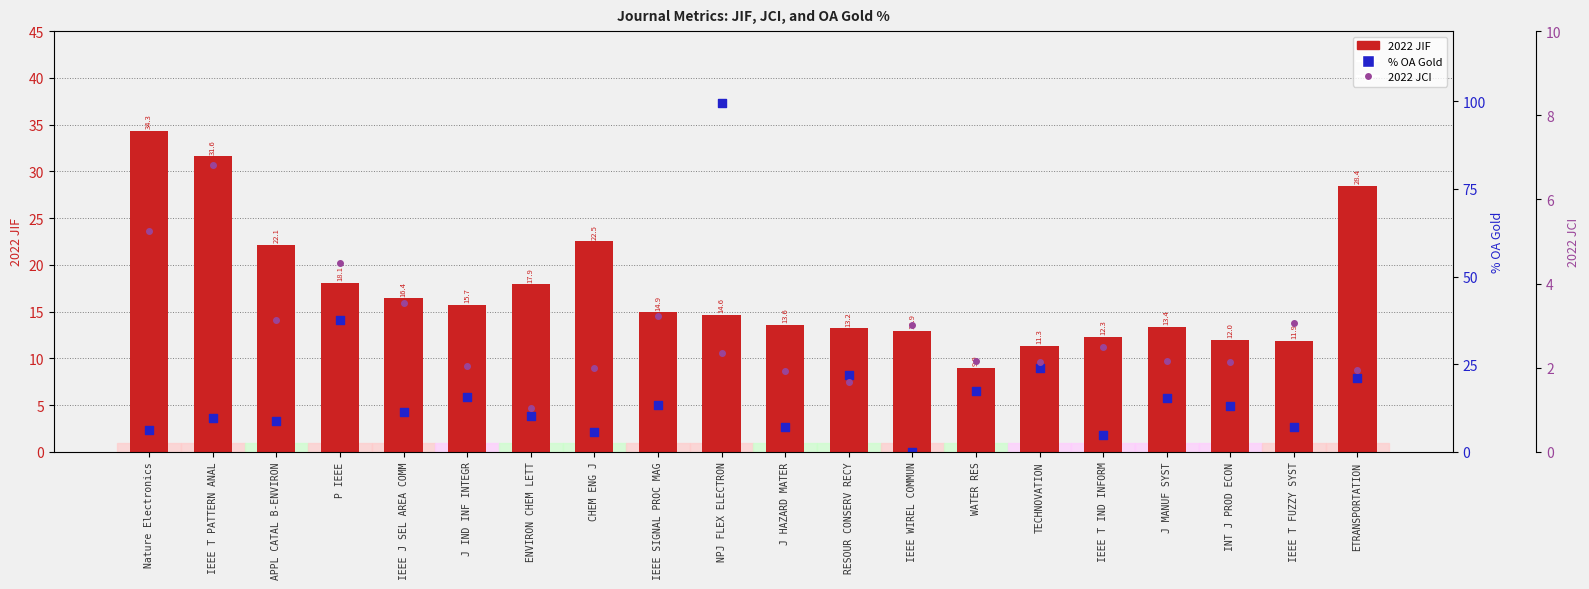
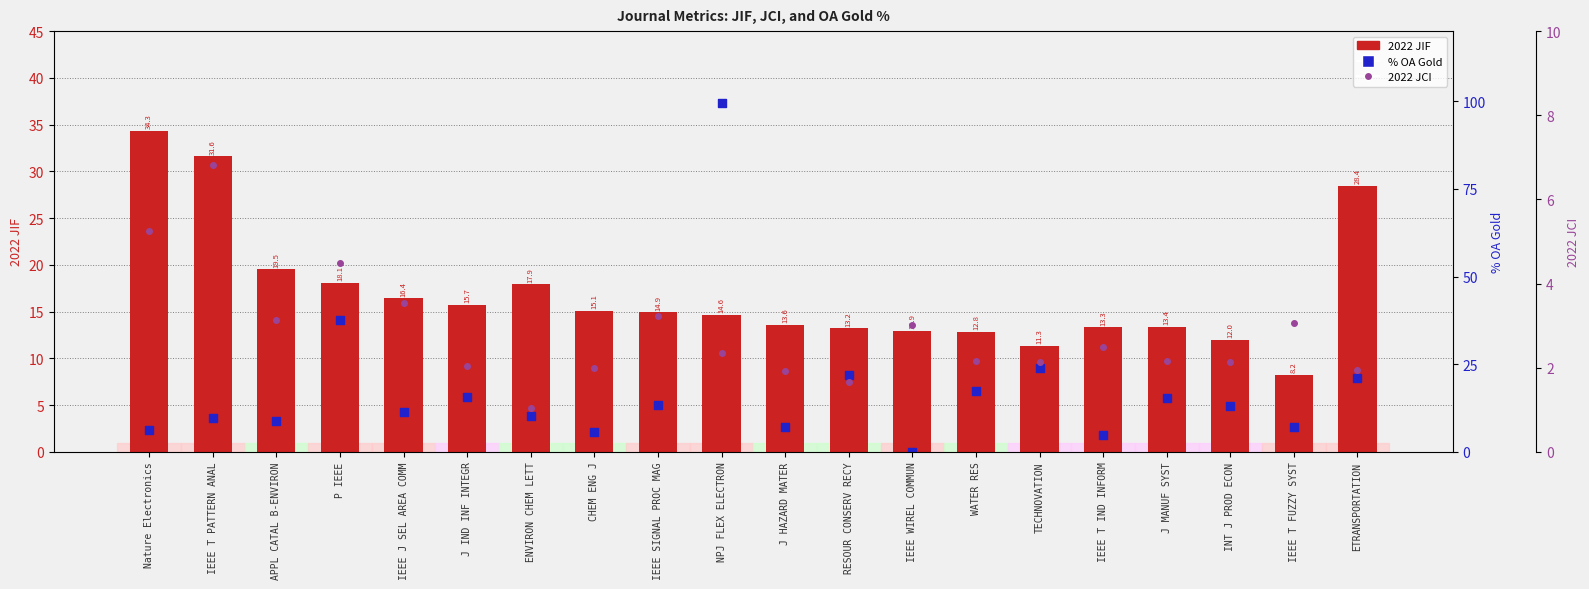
  {
    "2022 JIF": {
      "Nature Electronics": 34.3,
      "IEEE T PATTERN ANAL": 31.6,
-     "APPL CATAL B-ENVIRON": 22.1,
+     "APPL CATAL B-ENVIRON": 19.5,
      "IEEE J SEL AREA COMM": 16.4,
      "J IND INF INTEGR": 15.7,
      "ENVIRON CHEM LETT": 17.9,
-     "CHEM ENG J": 22.5,
+     "CHEM ENG J": 15.1,
      "IEEE SIGNAL PROC MAG": 14.9,
      "NPJ FLEX ELECTRON": 14.6,
      "J HAZARD MATER": 13.6,
      "RESOUR CONSERV RECY": 13.2,
-     "WATER RES": 9.0,
+     "WATER RES": 12.8,
      "TECHNOVATION": 11.3,
-     "IEEE T IND INFORM": 12.3,
+     "IEEE T IND INFORM": 13.3,
      "J MANUF SYST": 13.4,
      "INT J PROD ECON": 12.0,
-     "IEEE T FUZZY SYST": 11.9,
+     "IEEE T FUZZY SYST": 8.2,
      "ETRANSPORTATION": 28.4
    }
  }
